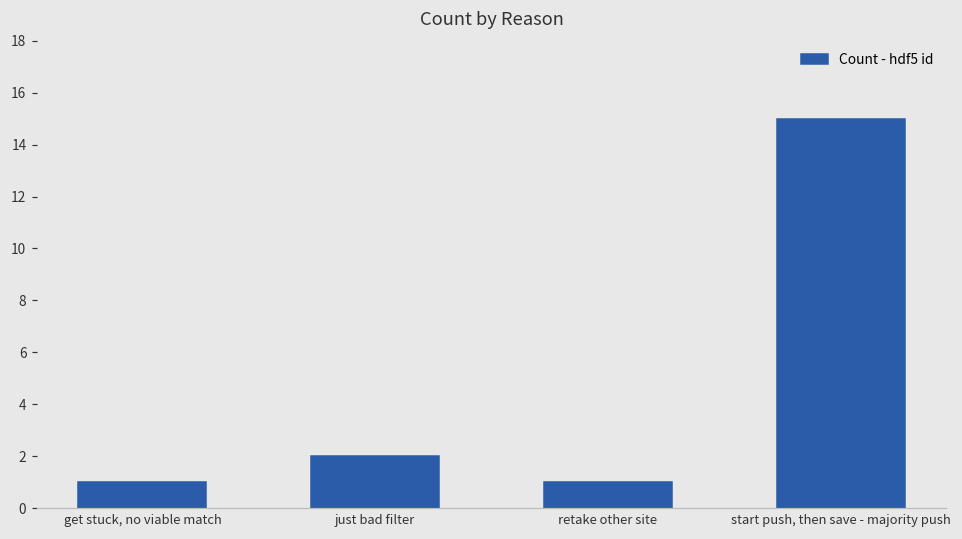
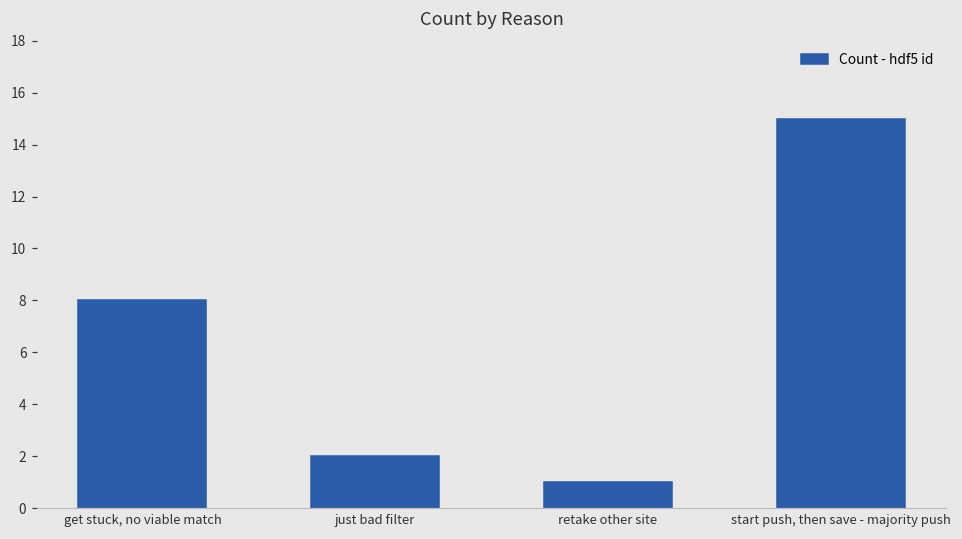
  {
-   "get stuck, no viable match": 1,
+   "get stuck, no viable match": 8,
    "just bad filter": 2,
    "retake other site": 1,
    "start push, then save - majority push": 15
  }
